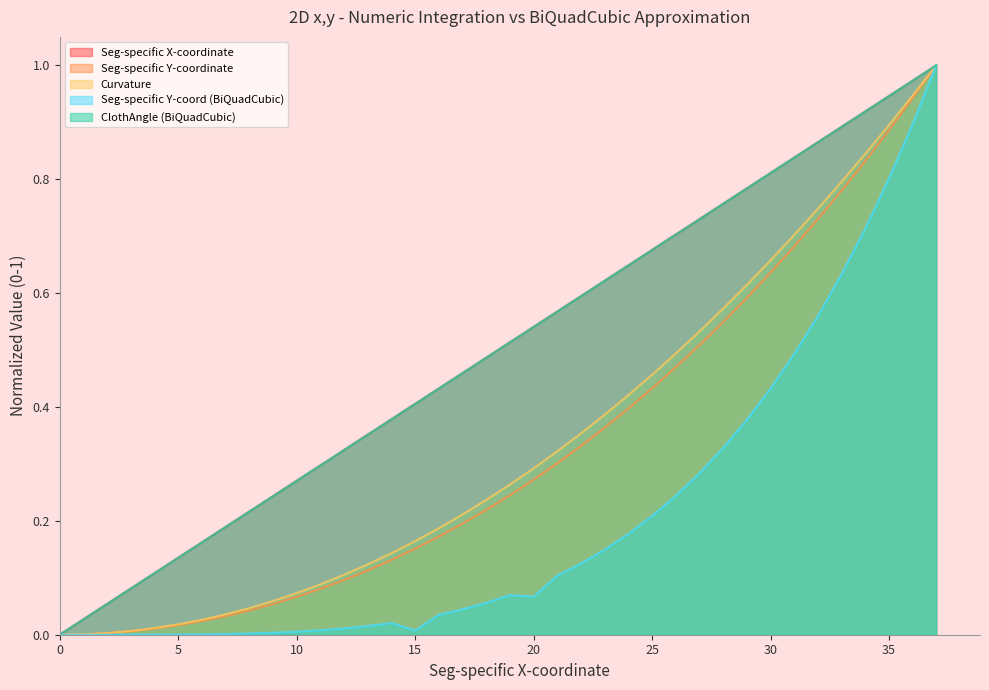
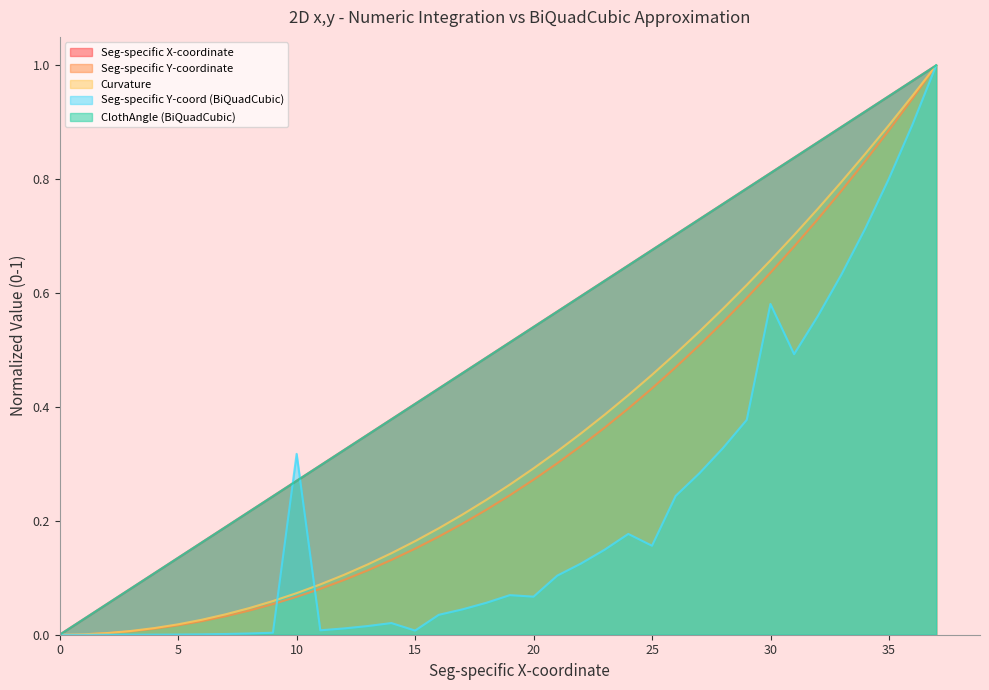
  {
    "Seg-specific Y-coord (BiQuadCubic)": {
      "5": 0.00,
-     "10": 0.01,
+     "10": 0.32,
      "15": 0.01,
      "20": 0.07,
-     "25": 0.21,
-     "30": 0.43,
+     "25": 0.16,
+     "30": 0.58,
      "35": 0.80
    }
  }
